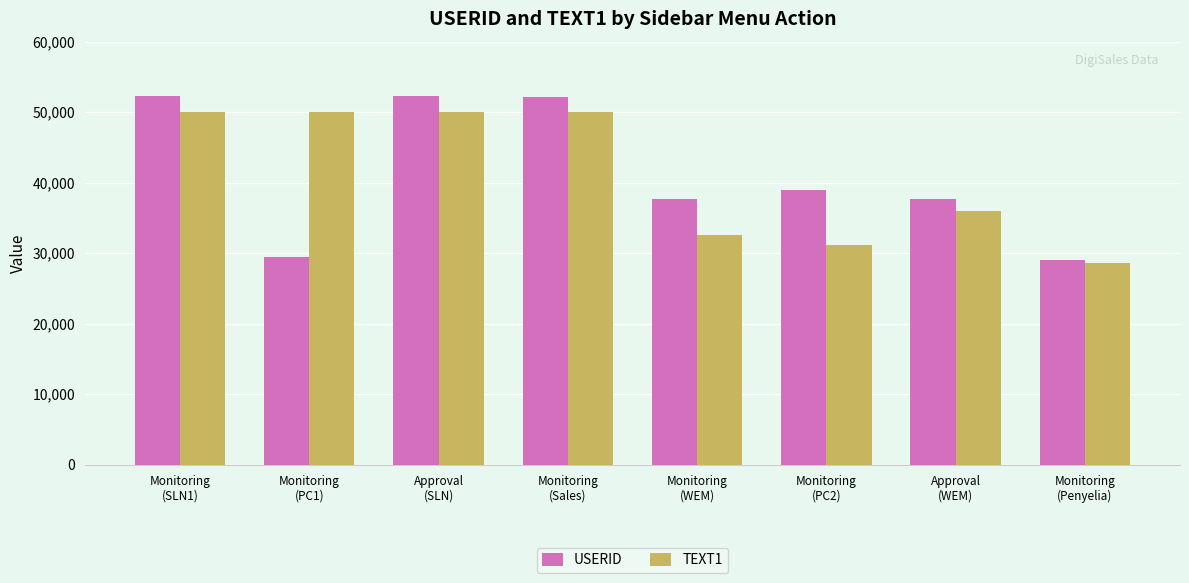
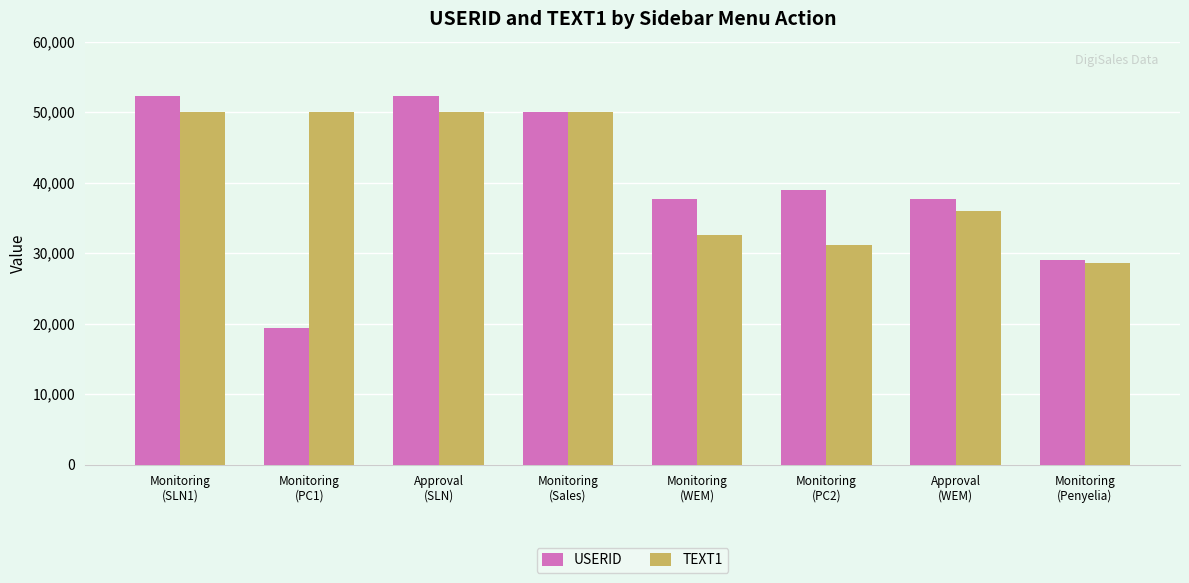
  {
    "USERID": {
      "Monitoring (SLN1)": "52,000",
-     "Monitoring (PC1)": "30,000",
+     "Monitoring (PC1)": "19,000",
      "Approval (SLN)": "52,000",
-     "Monitoring (Sales)": "52,000",
+     "Monitoring (Sales)": "50,000",
      "Monitoring (WEM)": "38,000",
      "Monitoring (PC2)": "39,000",
      "Approval (WEM)": "38,000",
      "Monitoring (Penyelia)": "29,000"
    },
    "TEXT1": {
      "Monitoring (SLN1)": "50,000",
      "Monitoring (PC1)": "50,000",
      "Approval (SLN)": "50,000",
      "Monitoring (Sales)": "50,000",
      "Monitoring (WEM)": "33,000",
      "Monitoring (PC2)": "31,000",
      "Approval (WEM)": "36,000",
      "Monitoring (Penyelia)": "29,000"
    }
  }
